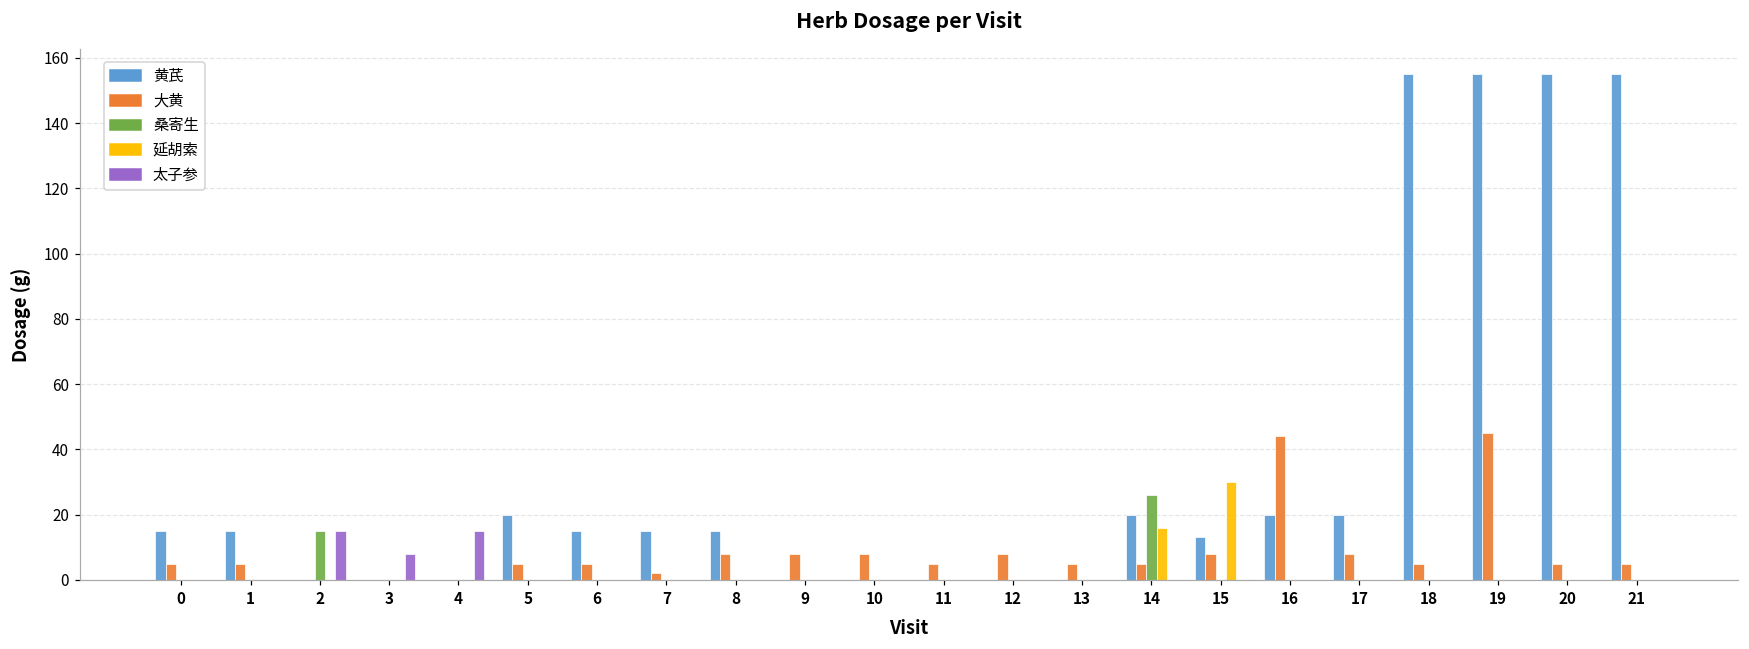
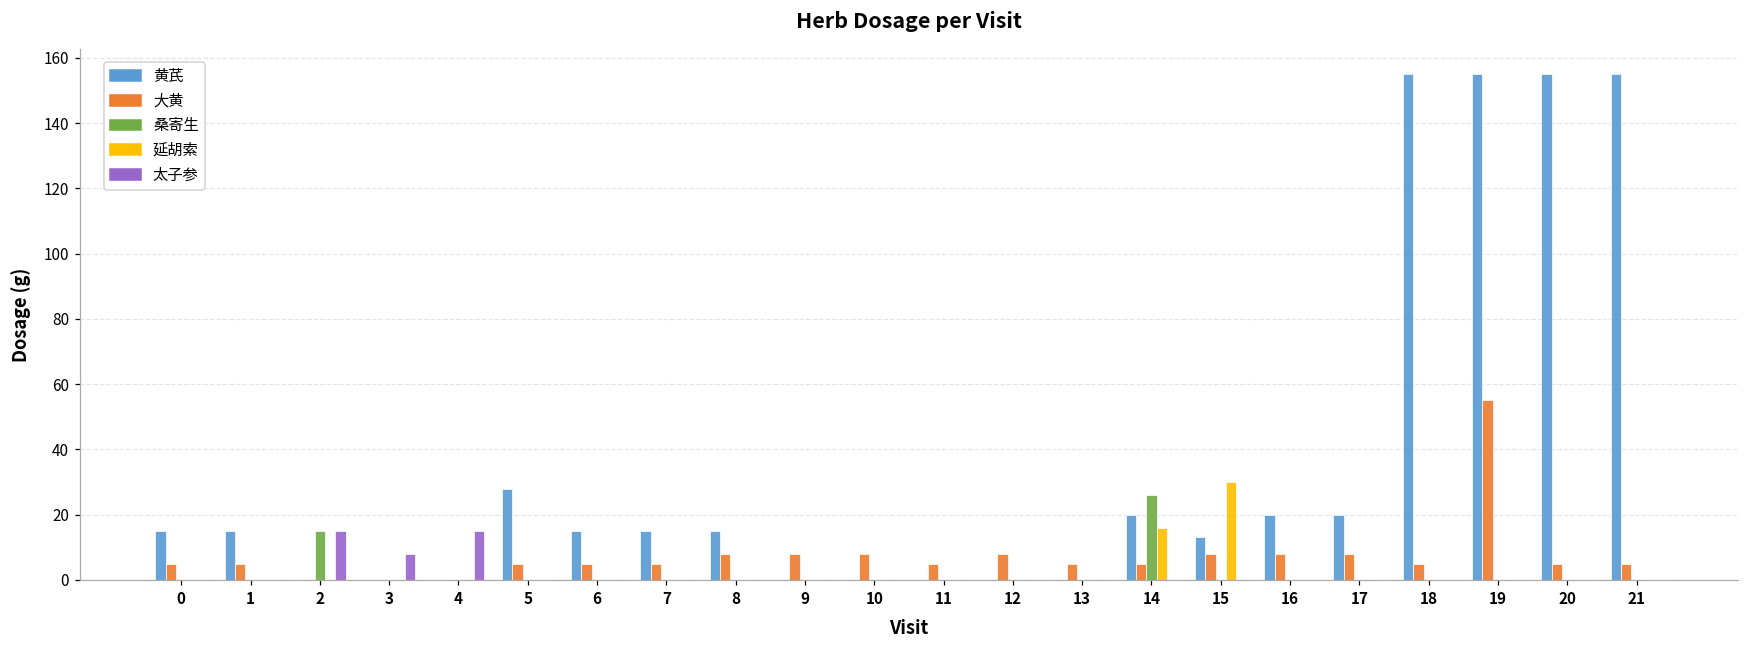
  {
    "黄芪": {
      "0": 15,
      "1": 15,
      "2": 0,
      "3": 0,
      "4": 0,
-     "5": 20,
+     "5": 28,
      "6": 15,
      "7": 15,
      "8": 15,
      "9": 0,
      "10": 0,
      "11": 0,
      "12": 0,
      "13": 0,
      "14": 20,
      "15": 13,
      "16": 20,
      "17": 20,
      "18": 155,
      "19": 155,
      "20": 155,
      "21": 155
    },
    "大黄": {
      "0": 5,
      "1": 5,
      "2": 0,
      "3": 0,
      "4": 0,
      "5": 5,
      "6": 5,
-     "7": 2,
+     "7": 5,
      "8": 8,
      "9": 8,
      "10": 8,
      "11": 5,
      "12": 8,
      "13": 5,
      "14": 5,
      "15": 8,
-     "16": 44,
+     "16": 8,
      "17": 8,
      "18": 5,
-     "19": 45,
+     "19": 55,
      "20": 5,
      "21": 5
    },
    "桑寄生": {
      "0": 0,
      "1": 0,
      "2": 15,
      "3": 0,
      "4": 0,
      "5": 0,
      "6": 0,
      "7": 0,
      "8": 0,
      "9": 0,
      "10": 0,
      "11": 0,
      "12": 0,
      "13": 0,
      "14": 26,
      "15": 0,
      "16": 0,
      "17": 0,
      "18": 0,
      "19": 0,
      "20": 0,
      "21": 0
    },
    "延胡索": {
      "0": 0,
      "1": 0,
      "2": 0,
      "3": 0,
      "4": 0,
      "5": 0,
      "6": 0,
      "7": 0,
      "8": 0,
      "9": 0,
      "10": 0,
      "11": 0,
      "12": 0,
      "13": 0,
      "14": 16,
      "15": 30,
      "16": 0,
      "17": 0,
      "18": 0,
      "19": 0,
      "20": 0,
      "21": 0
    },
    "太子参": {
      "0": 0,
      "1": 0,
      "2": 15,
      "3": 8,
      "4": 15,
      "5": 0,
      "6": 0,
      "7": 0,
      "8": 0,
      "9": 0,
      "10": 0,
      "11": 0,
      "12": 0,
      "13": 0,
      "14": 0,
      "15": 0,
      "16": 0,
      "17": 0,
      "18": 0,
      "19": 0,
      "20": 0,
      "21": 0
    }
  }
